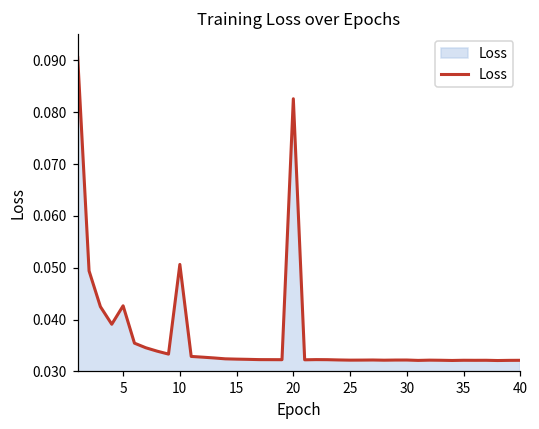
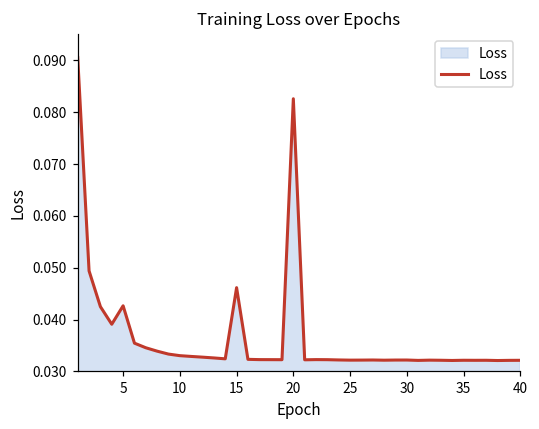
  {
    "5": 0.043,
-   "10": 0.051,
-   "15": 0.032,
+   "10": 0.033,
+   "15": 0.046,
    "20": 0.083,
    "25": 0.032,
    "30": 0.032,
    "35": 0.032,
    "40": 0.032
  }
